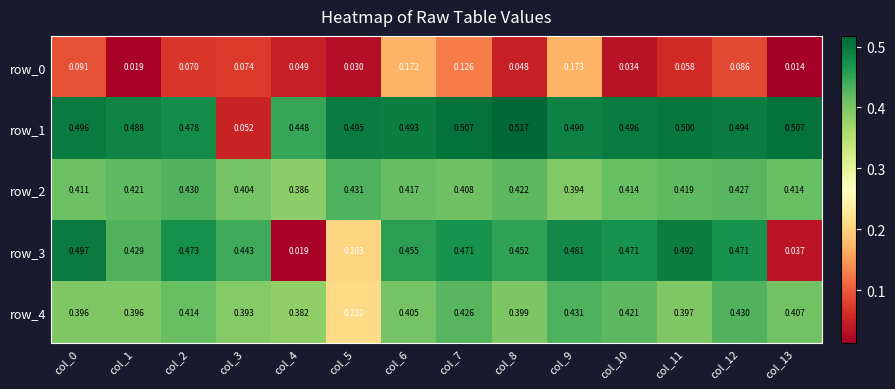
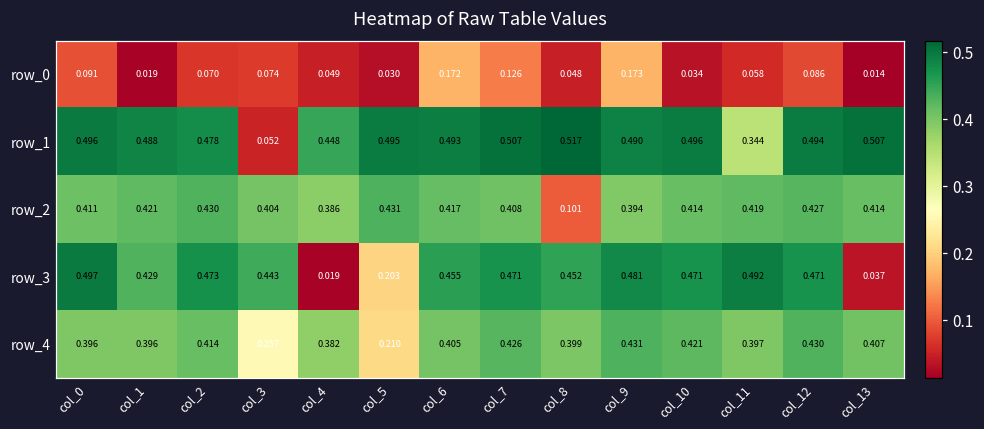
  {
    "row_0": {
      "col_0": 0.091,
      "col_1": 0.019,
      "col_2": 0.070,
      "col_3": 0.074,
      "col_4": 0.049,
      "col_5": 0.030,
      "col_6": 0.172,
      "col_7": 0.126,
      "col_8": 0.048,
      "col_9": 0.173,
      "col_10": 0.034,
      "col_11": 0.058,
      "col_12": 0.086,
      "col_13": 0.014
    },
    "row_1": {
      "col_0": 0.496,
      "col_1": 0.488,
      "col_2": 0.478,
      "col_3": 0.052,
      "col_4": 0.448,
      "col_5": 0.495,
      "col_6": 0.493,
      "col_7": 0.507,
      "col_8": 0.517,
      "col_9": 0.490,
      "col_10": 0.496,
-     "col_11": 0.500,
+     "col_11": 0.344,
      "col_12": 0.494,
      "col_13": 0.507
    },
    "row_2": {
      "col_0": 0.411,
      "col_1": 0.421,
      "col_2": 0.430,
      "col_3": 0.404,
      "col_4": 0.386,
      "col_5": 0.431,
      "col_6": 0.417,
      "col_7": 0.408,
-     "col_8": 0.422,
+     "col_8": 0.101,
      "col_9": 0.394,
      "col_10": 0.414,
      "col_11": 0.419,
      "col_12": 0.427,
      "col_13": 0.414
    },
    "row_3": {
      "col_0": 0.497,
      "col_1": 0.429,
      "col_2": 0.473,
      "col_3": 0.443,
      "col_4": 0.019,
      "col_5": 0.203,
      "col_6": 0.455,
      "col_7": 0.471,
      "col_8": 0.452,
      "col_9": 0.481,
      "col_10": 0.471,
      "col_11": 0.492,
      "col_12": 0.471,
      "col_13": 0.037
    },
    "row_4": {
      "col_0": 0.396,
      "col_1": 0.396,
      "col_2": 0.414,
-     "col_3": 0.393,
+     "col_3": 0.257,
      "col_4": 0.382,
      "col_5": 0.210,
      "col_6": 0.405,
      "col_7": 0.426,
      "col_8": 0.399,
      "col_9": 0.431,
      "col_10": 0.421,
      "col_11": 0.397,
      "col_12": 0.430,
      "col_13": 0.407
    }
  }
